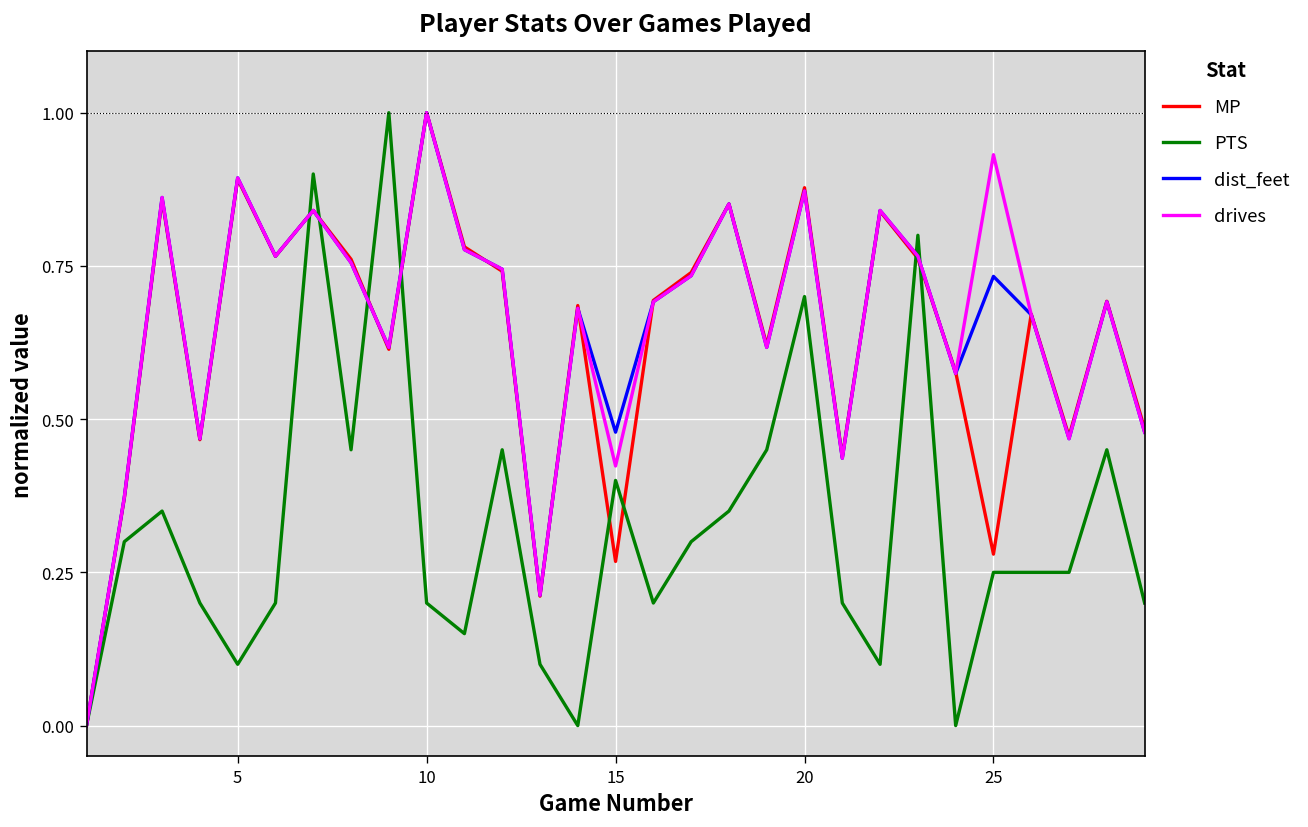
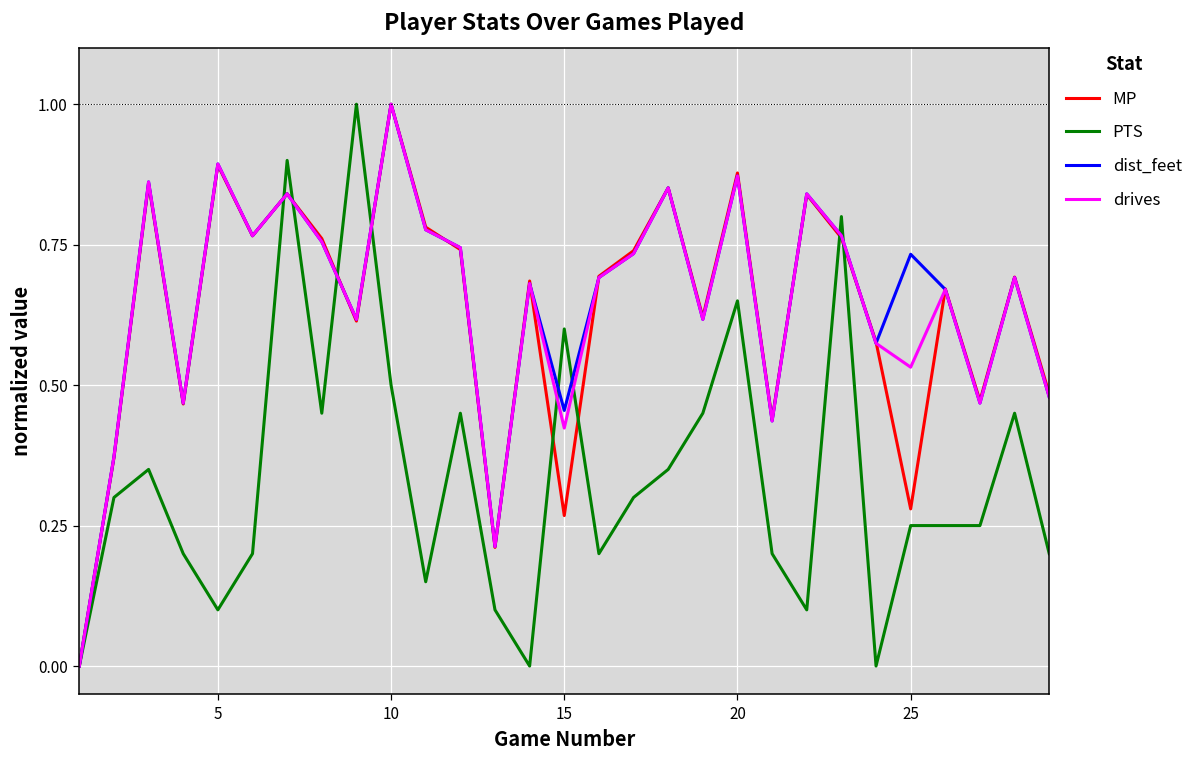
  {
    "MP": {
      "15": 0.27,
      "20": 0.88,
      "25": 0.28
    },
    "PTS": {
      "5": 0.10,
-     "10": 0.20,
-     "15": 0.40,
-     "20": 0.70,
+     "10": 0.50,
+     "15": 0.60,
+     "20": 0.65,
      "25": 0.25
    },
    "dist_feet": {
-     "15": 0.48,
+     "15": 0.45,
      "25": 0.73
    },
    "drives": {
      "15": 0.42,
-     "25": 0.93
+     "25": 0.53
    }
  }
